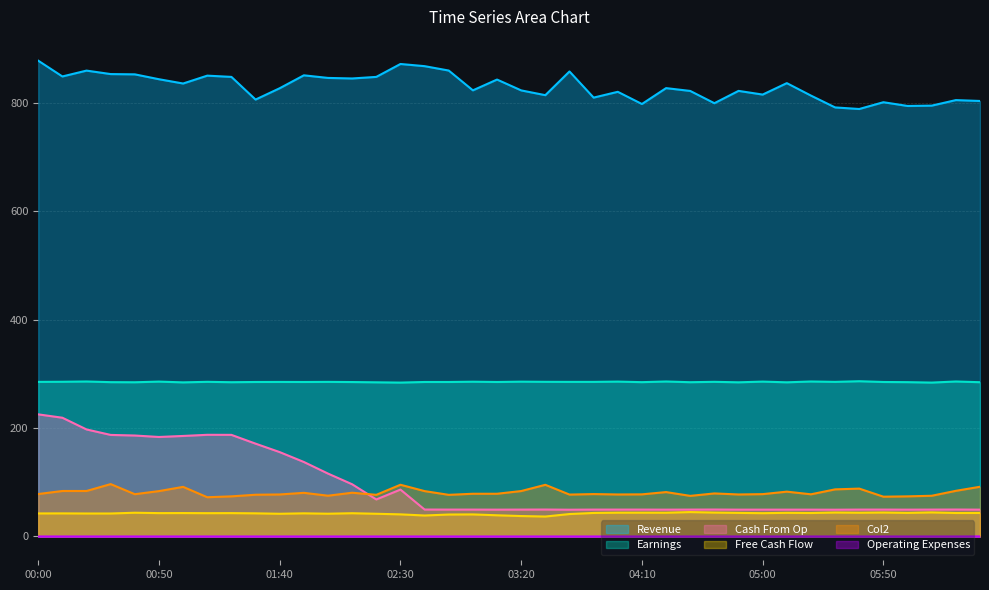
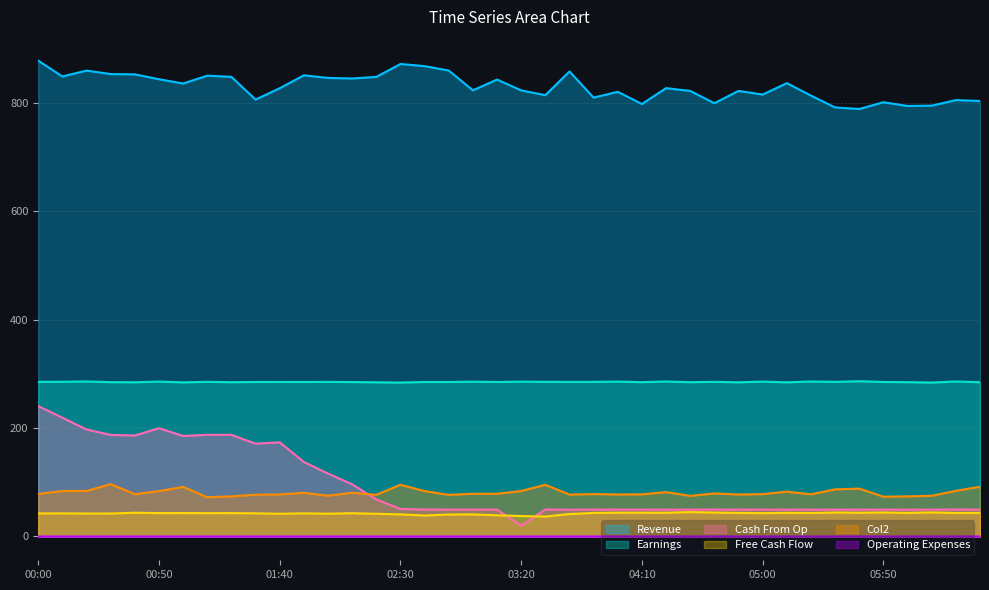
  {
    "Cash From Op": {
-     "00:00": 230,
-     "00:50": 180,
-     "01:40": 160,
-     "02:30": 90,
-     "03:20": 50,
+     "00:00": 240,
+     "00:50": 200,
+     "01:40": 170,
+     "02:30": 50,
+     "03:20": 20,
      "04:10": 50,
      "05:00": 50,
      "05:50": 50
    },
    "Operating Expenses": {
      "00:00": 0,
      "00:50": 0,
      "01:40": 0,
      "02:30": 0,
      "03:20": 0
    }
  }
